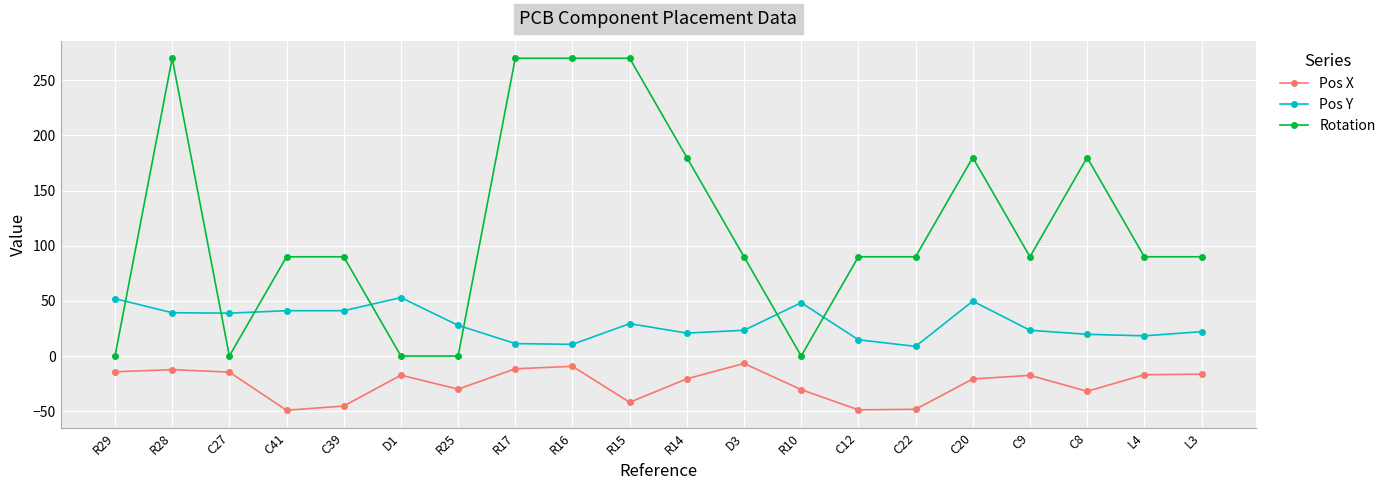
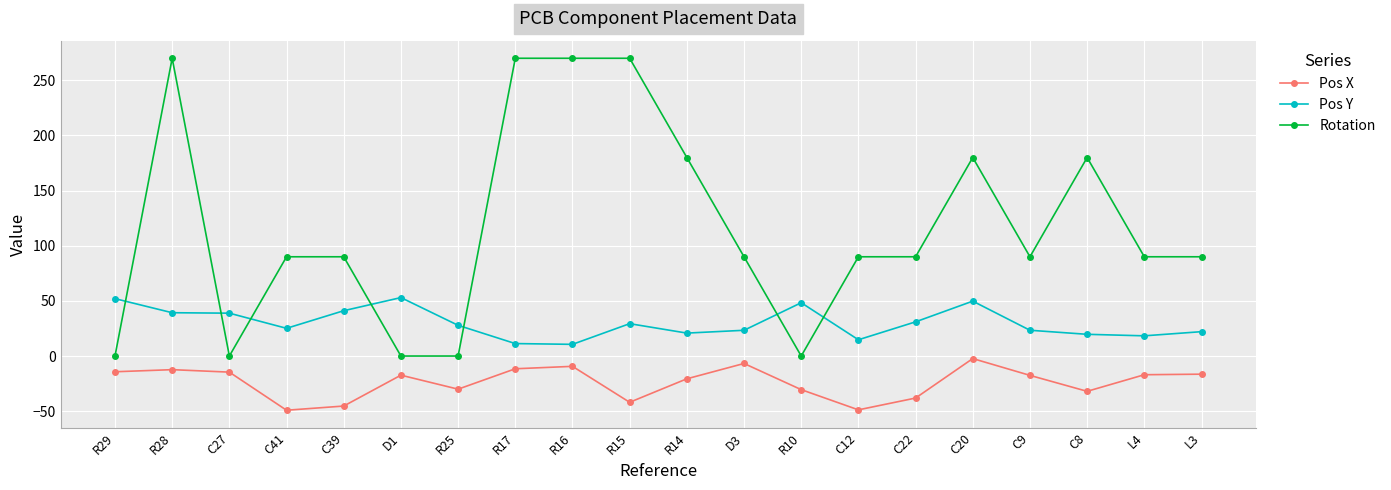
  {
    "Pos X": {
      "R29": -14,
      "R28": -12,
      "C27": -15,
      "C41": -49,
      "C39": -45,
      "D1": -17,
      "R25": -30,
      "R17": -12,
      "R16": -9,
      "R15": -42,
      "R14": -21,
      "D3": -7,
      "R10": -30,
      "C12": -49,
-     "C22": -48,
-     "C20": -21,
+     "C22": -38,
+     "C20": -2,
      "C9": -18,
      "C8": -32,
      "L4": -17,
      "L3": -16
    },
    "Pos Y": {
      "R29": 52,
      "R28": 39,
      "C27": 39,
-     "C41": 41,
+     "C41": 25,
      "C39": 41,
      "D1": 53,
      "R25": 28,
      "R17": 11,
      "R16": 11,
      "R15": 29,
      "R14": 21,
      "D3": 23,
      "R10": 48,
      "C12": 15,
-     "C22": 9,
+     "C22": 31,
      "C20": 50,
      "C9": 23,
      "C8": 20,
      "L4": 18,
      "L3": 22
    },
    "Rotation": {
      "R29": 0,
      "R28": 270,
      "C27": 0,
      "C41": 90,
      "C39": 90,
      "D1": 0,
      "R25": 0,
      "R17": 270,
      "R16": 270,
      "R15": 270,
      "R14": 180,
      "D3": 90,
      "R10": 0,
      "C12": 90,
      "C22": 90,
      "C20": 180,
      "C9": 90,
      "C8": 180,
      "L4": 90,
      "L3": 90
    }
  }
